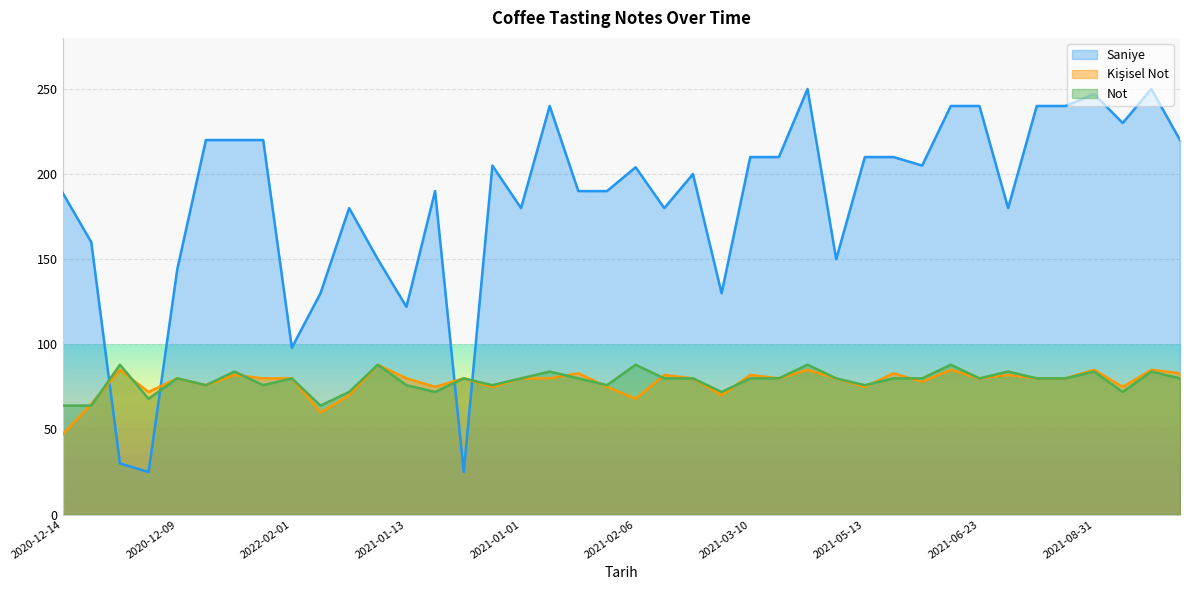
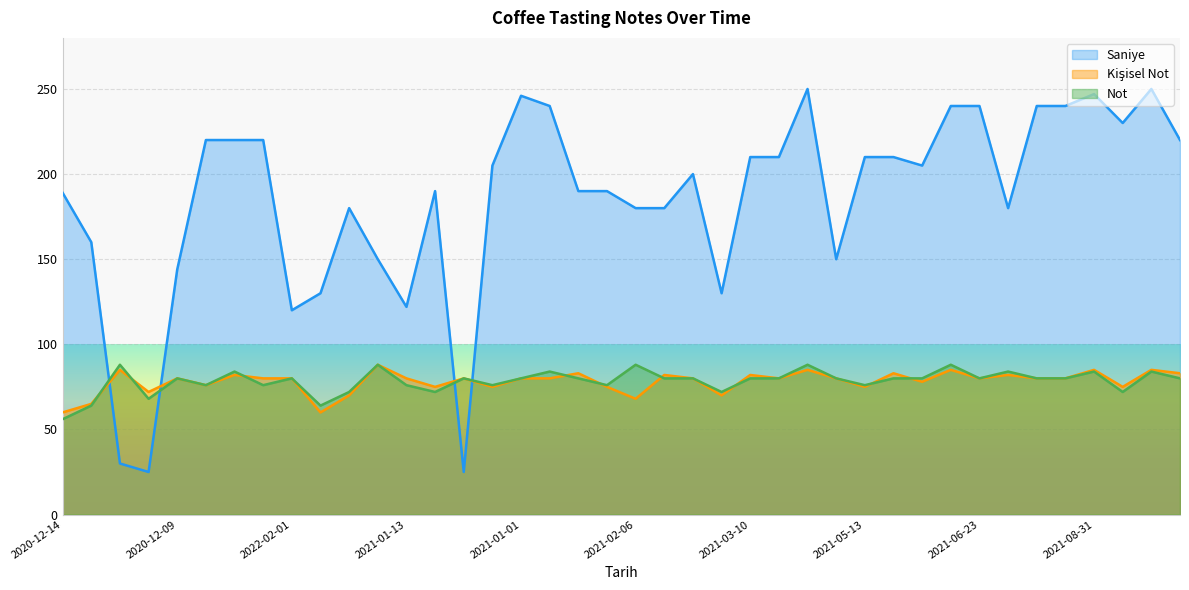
  {
    "Saniye": {
      "2020-12-14": 189,
      "2020-12-09": 144,
-     "2022-02-01": 98,
+     "2022-02-01": 120,
      "2021-01-13": 122,
-     "2021-01-01": 180,
-     "2021-02-06": 204,
+     "2021-01-01": 246,
+     "2021-02-06": 180,
      "2021-03-10": 210,
      "2021-05-13": 210
    },
    "Kişisel Not": {
-     "2020-12-14": 47,
+     "2020-12-14": 60,
      "2021-01-13": 80,
      "2021-02-06": 68,
      "2021-03-10": 82
    },
    "Not": {
-     "2020-12-14": 64,
+     "2020-12-14": 56,
      "2021-01-13": 76,
      "2021-02-06": 88,
      "2021-03-10": 80
    }
  }
